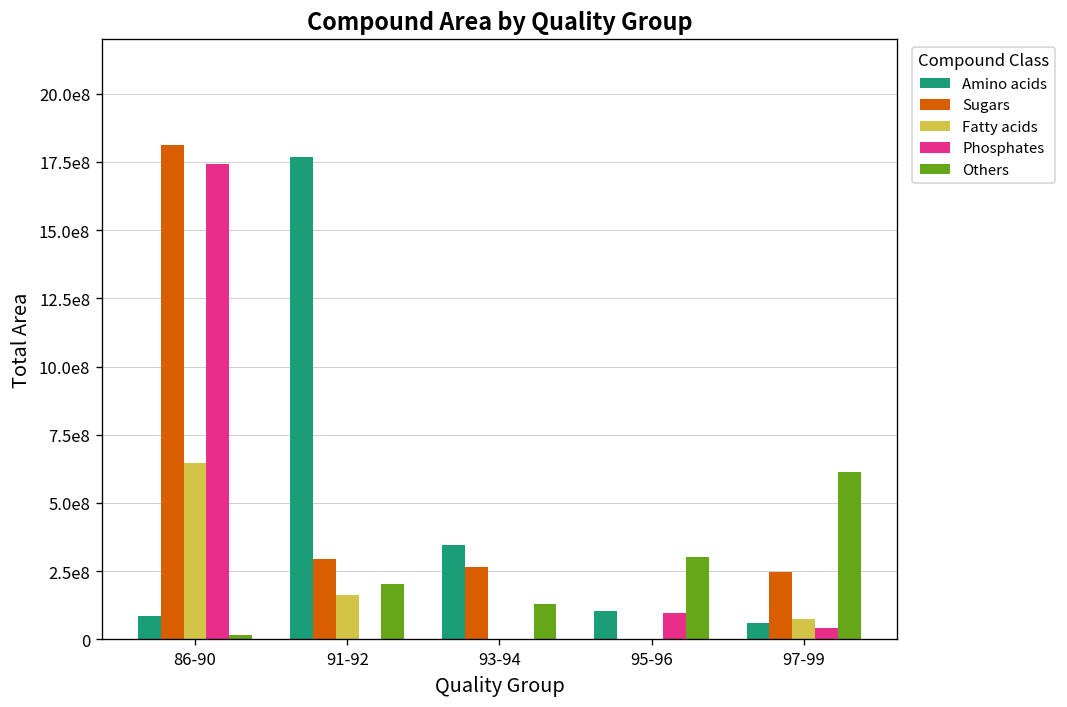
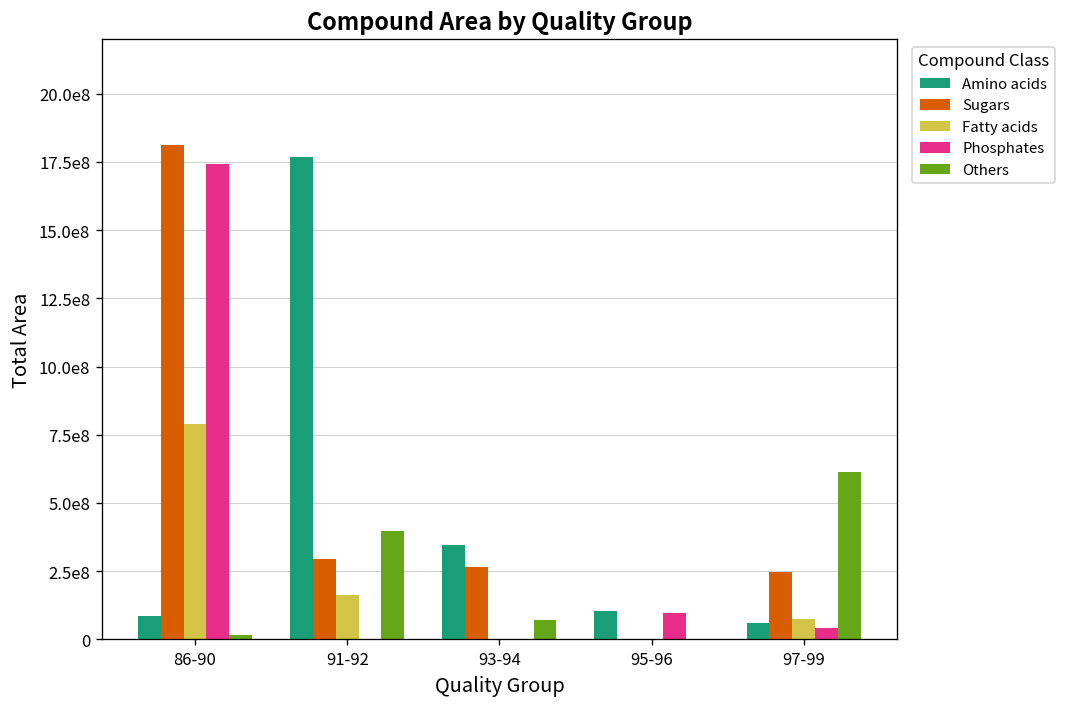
  {
    "Amino acids": {
      "86-90": 90000000,
      "91-92": 1770000000,
      "93-94": 350000000,
      "95-96": 100000000,
      "97-99": 60000000
    },
    "Sugars": {
      "86-90": 1810000000,
      "91-92": 290000000,
      "93-94": 260000000,
      "95-96": 0,
      "97-99": 250000000
    },
    "Fatty acids": {
-     "86-90": 650000000,
+     "86-90": 790000000,
      "91-92": 160000000,
      "93-94": 0,
      "95-96": 0,
      "97-99": 70000000
    },
    "Phosphates": {
      "86-90": 1740000000,
      "91-92": 0,
      "93-94": 0,
      "95-96": 100000000,
      "97-99": 40000000
    },
    "Others": {
      "86-90": 20000000,
-     "91-92": 200000000,
-     "93-94": 130000000,
-     "95-96": 300000000,
+     "91-92": 400000000,
+     "93-94": 70000000,
+     "95-96": 0,
      "97-99": 610000000
    }
  }
